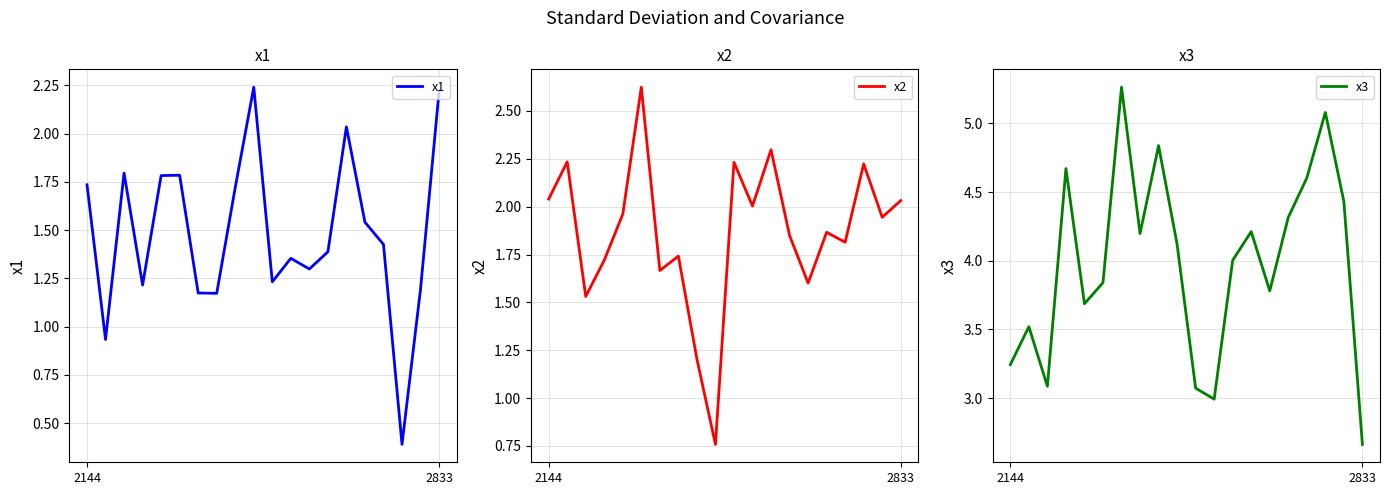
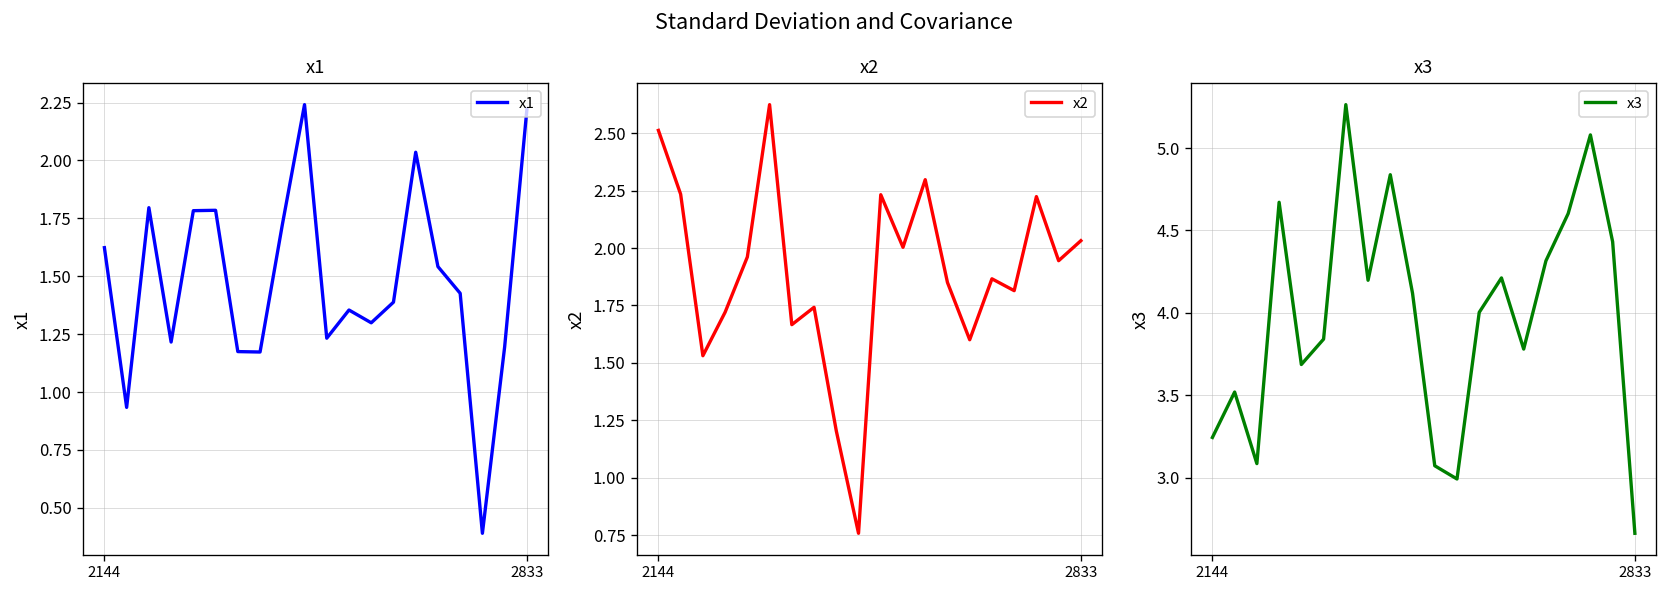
  {
    "x1": {
-     "2144": 1.74
+     "2144": 1.62
    },
    "x2": {
-     "2144": 2.04,
+     "2144": 2.51,
      "2833": 2.03
    },
    "x3": {
      "2144": 3.24,
      "2833": 2.66
    }
  }
